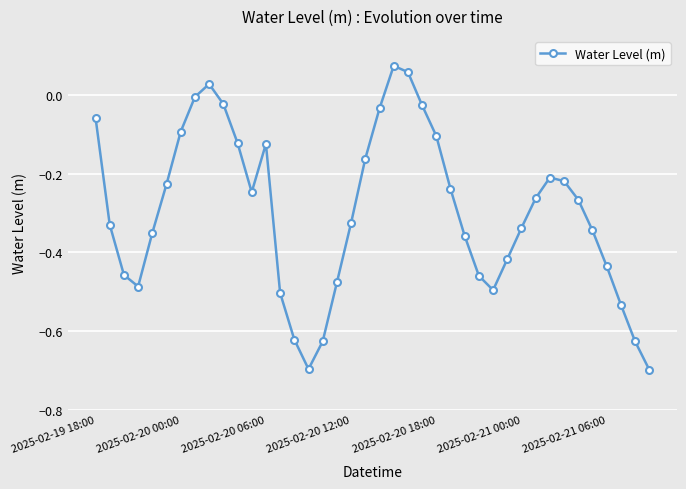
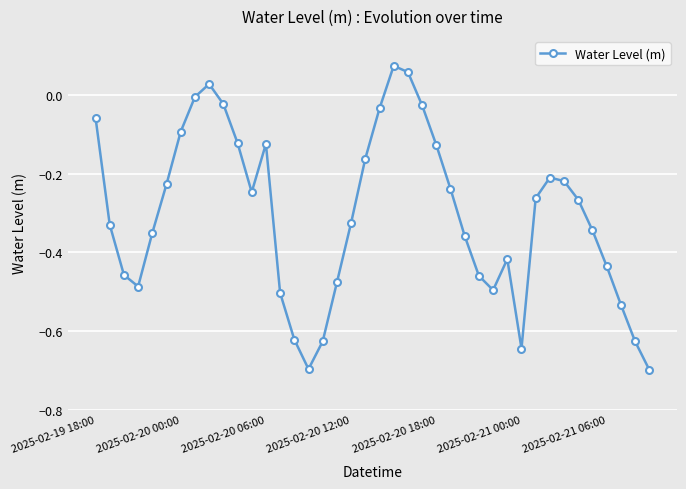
  {
    "2025-02-19 18:00": -0.06,
    "2025-02-20 00:00": -0.09,
    "2025-02-20 06:00": -0.12,
    "2025-02-20 12:00": -0.33,
-   "2025-02-20 18:00": -0.10,
-   "2025-02-21 00:00": -0.34,
+   "2025-02-20 18:00": -0.13,
+   "2025-02-21 00:00": -0.64,
    "2025-02-21 06:00": -0.44
  }
